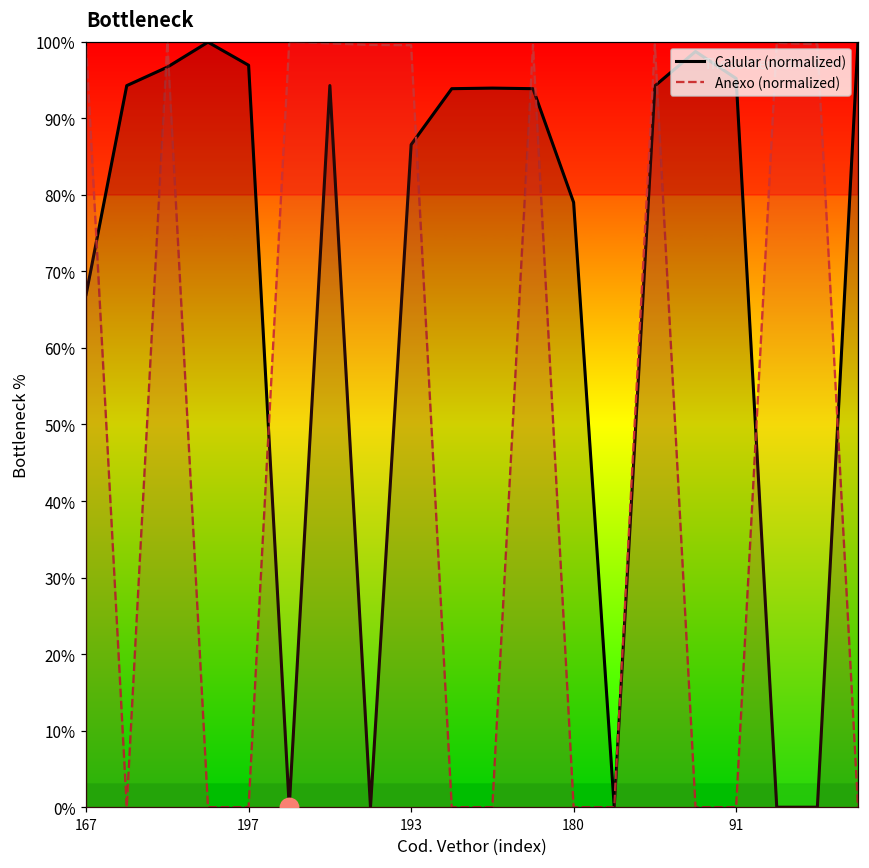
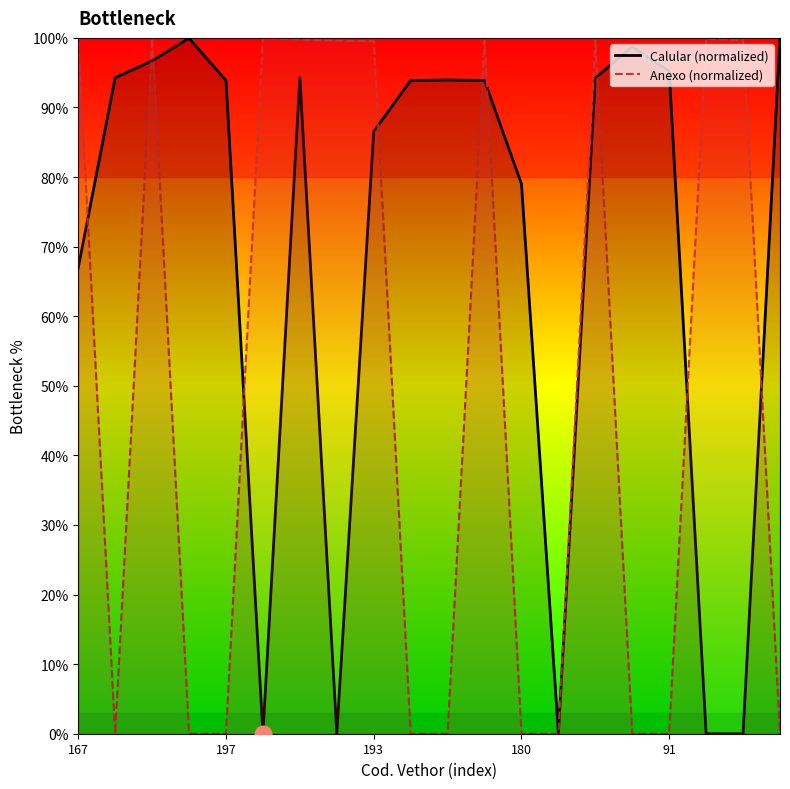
  {
    "Calular (normalized)": {
      "167": "67%",
-     "197": "97%",
+     "197": "94%",
      "193": "87%",
      "180": "79%"
    },
    "Anexo (normalized)": {
      "167": "99%",
      "197": "0%",
      "193": "100%",
      "180": "0%",
      "91": "0%"
    }
  }
